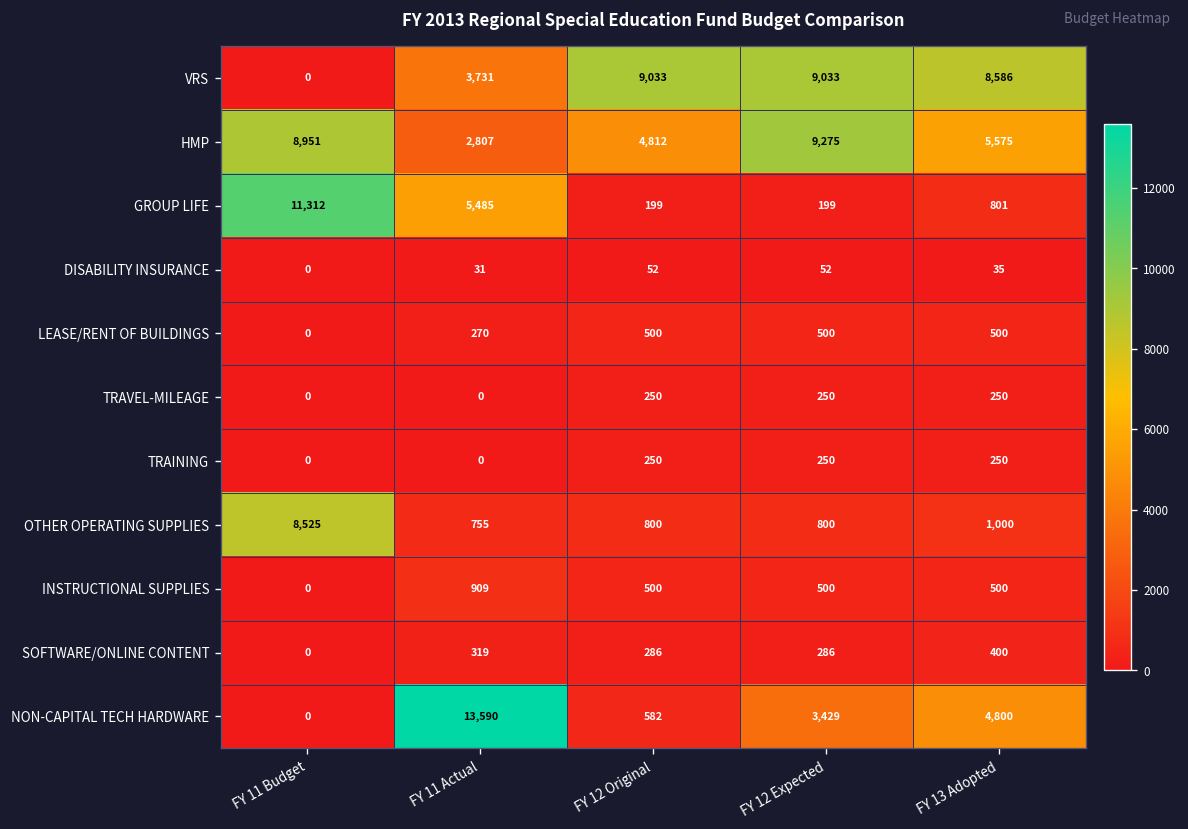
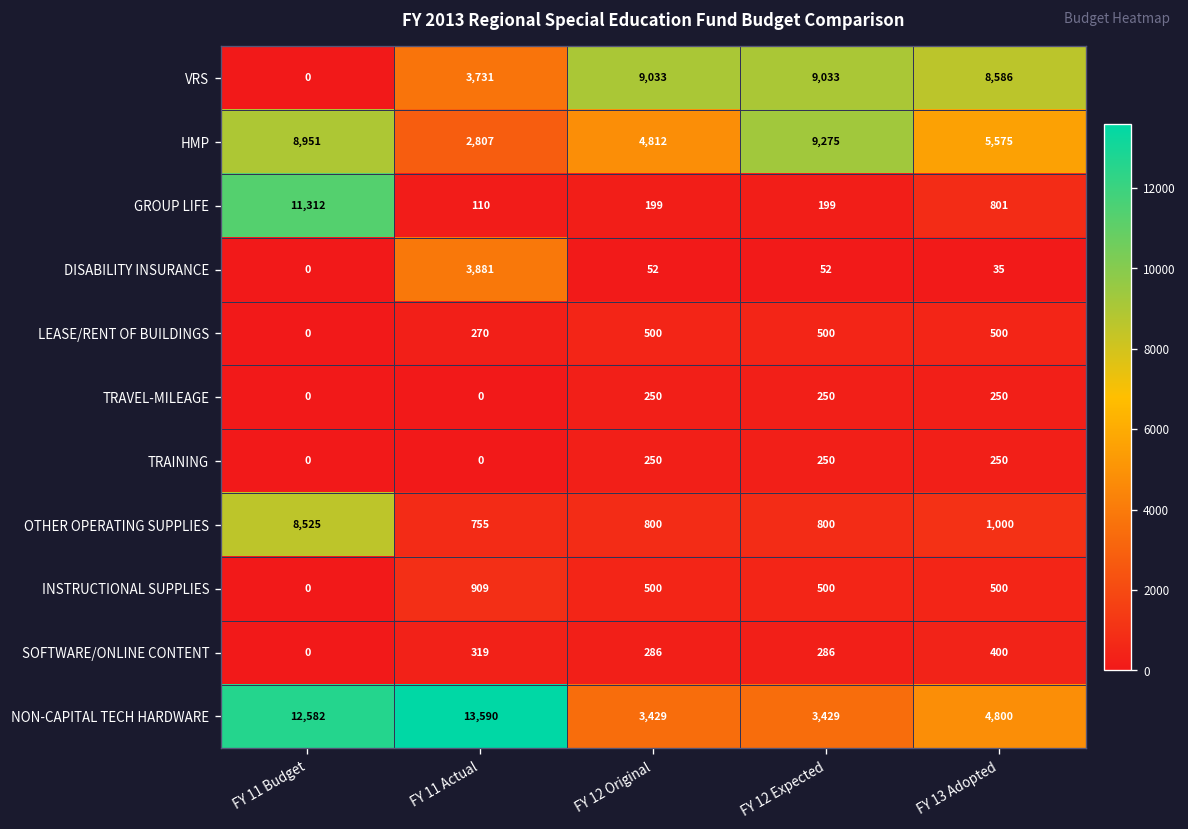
  {
    "VRS": {
      "FY 11 Budget": "0",
      "FY 11 Actual": "3,731",
      "FY 12 Original": "9,033",
      "FY 12 Expected": "9,033",
      "FY 13 Adopted": "8,586"
    },
    "HMP": {
      "FY 11 Budget": "8,951",
      "FY 11 Actual": "2,807",
      "FY 12 Original": "4,812",
      "FY 12 Expected": "9,275",
      "FY 13 Adopted": "5,575"
    },
    "GROUP LIFE": {
      "FY 11 Budget": "11,312",
-     "FY 11 Actual": "5,485",
+     "FY 11 Actual": "110",
      "FY 12 Original": "199",
      "FY 12 Expected": "199",
      "FY 13 Adopted": "801"
    },
    "DISABILITY INSURANCE": {
      "FY 11 Budget": "0",
-     "FY 11 Actual": "31",
+     "FY 11 Actual": "3,881",
      "FY 12 Original": "52",
      "FY 12 Expected": "52",
      "FY 13 Adopted": "35"
    },
    "LEASE/RENT OF BUILDINGS": {
      "FY 11 Budget": "0",
      "FY 11 Actual": "270",
      "FY 12 Original": "500",
      "FY 12 Expected": "500",
      "FY 13 Adopted": "500"
    },
    "TRAVEL-MILEAGE": {
      "FY 11 Budget": "0",
      "FY 11 Actual": "0",
      "FY 12 Original": "250",
      "FY 12 Expected": "250",
      "FY 13 Adopted": "250"
    },
    "TRAINING": {
      "FY 11 Budget": "0",
      "FY 11 Actual": "0",
      "FY 12 Original": "250",
      "FY 12 Expected": "250",
      "FY 13 Adopted": "250"
    },
    "OTHER OPERATING SUPPLIES": {
      "FY 11 Budget": "8,525",
      "FY 11 Actual": "755",
      "FY 12 Original": "800",
      "FY 12 Expected": "800",
      "FY 13 Adopted": "1,000"
    },
    "INSTRUCTIONAL SUPPLIES": {
      "FY 11 Budget": "0",
      "FY 11 Actual": "909",
      "FY 12 Original": "500",
      "FY 12 Expected": "500",
      "FY 13 Adopted": "500"
    },
    "SOFTWARE/ONLINE CONTENT": {
      "FY 11 Budget": "0",
      "FY 11 Actual": "319",
      "FY 12 Original": "286",
      "FY 12 Expected": "286",
      "FY 13 Adopted": "400"
    },
    "NON-CAPITAL TECH HARDWARE": {
-     "FY 11 Budget": "0",
+     "FY 11 Budget": "12,582",
      "FY 11 Actual": "13,590",
-     "FY 12 Original": "582",
+     "FY 12 Original": "3,429",
      "FY 12 Expected": "3,429",
      "FY 13 Adopted": "4,800"
    }
  }
